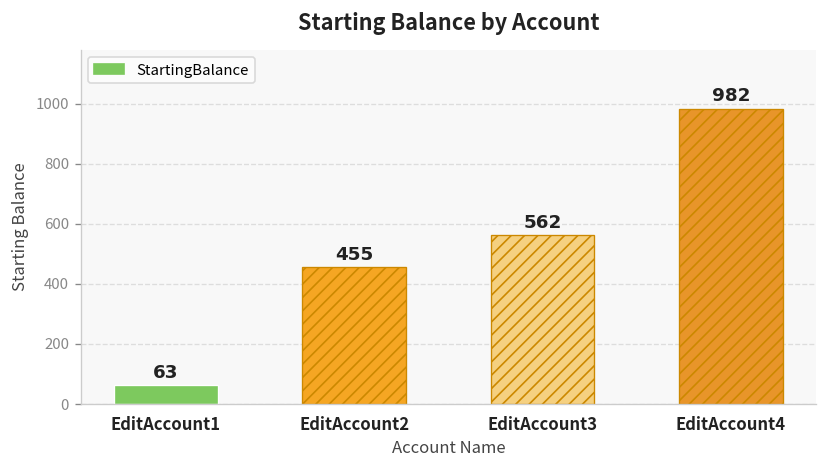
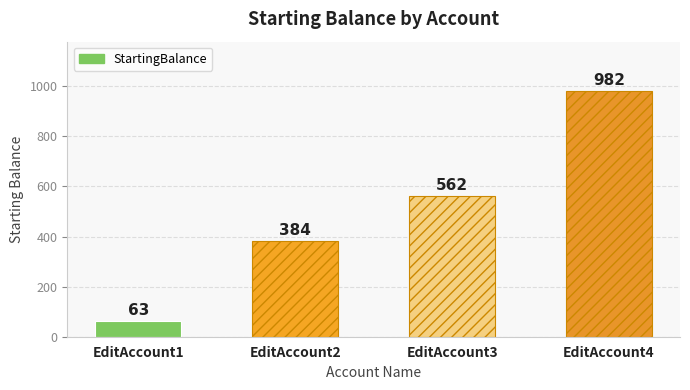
  {
    "EditAccount1": 63,
-   "EditAccount2": 455,
+   "EditAccount2": 384,
    "EditAccount3": 562,
    "EditAccount4": 982
  }
